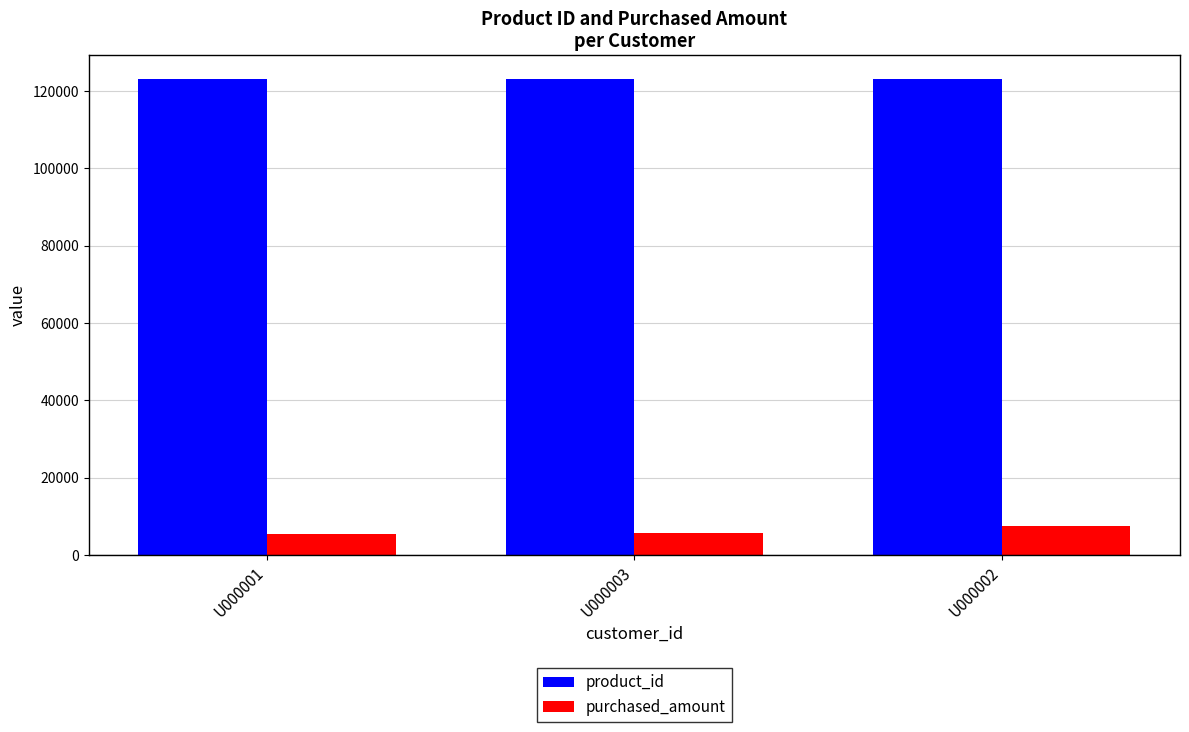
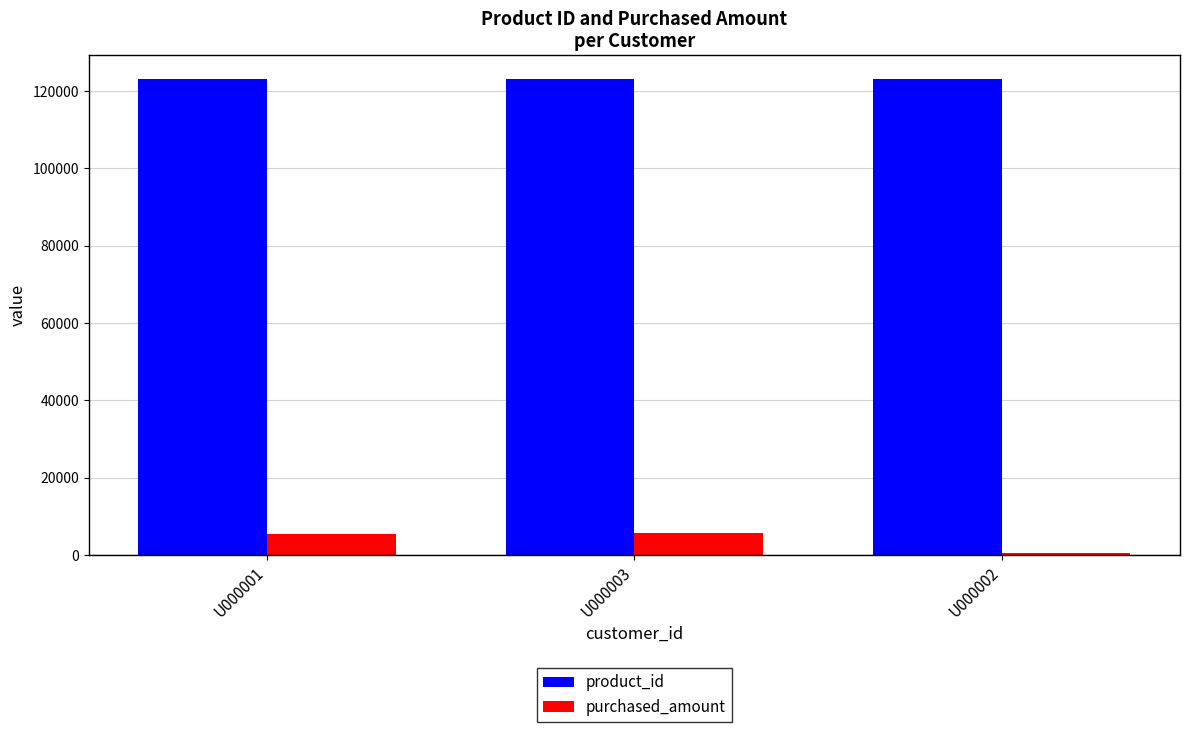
  {
    "product_id": {
      "U000001": 123000,
      "U000003": 123000,
      "U000002": 123000
    },
    "purchased_amount": {
      "U000001": 5000,
      "U000003": 6000,
-     "U000002": 7000
+     "U000002": 0
    }
  }
